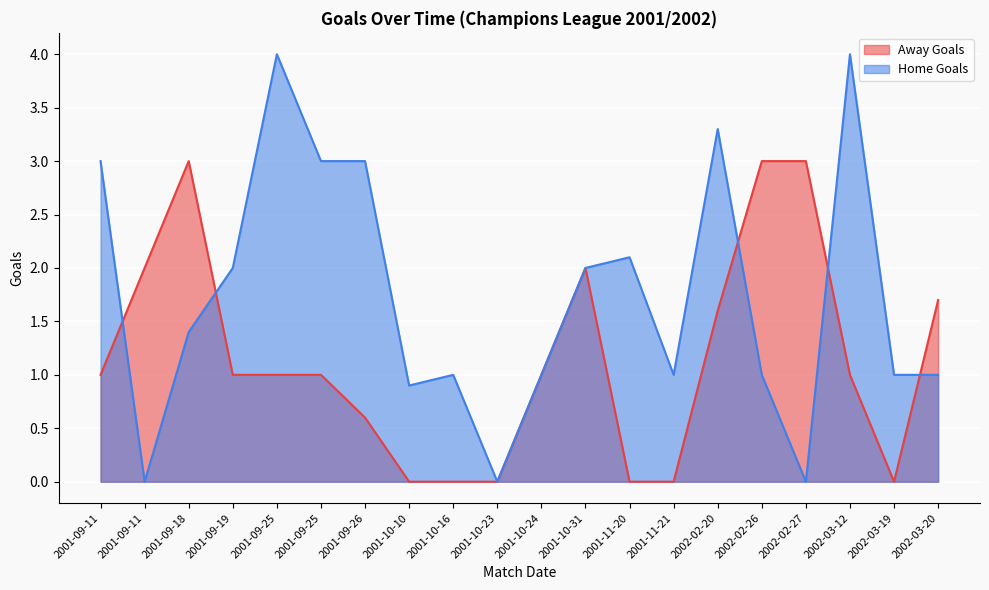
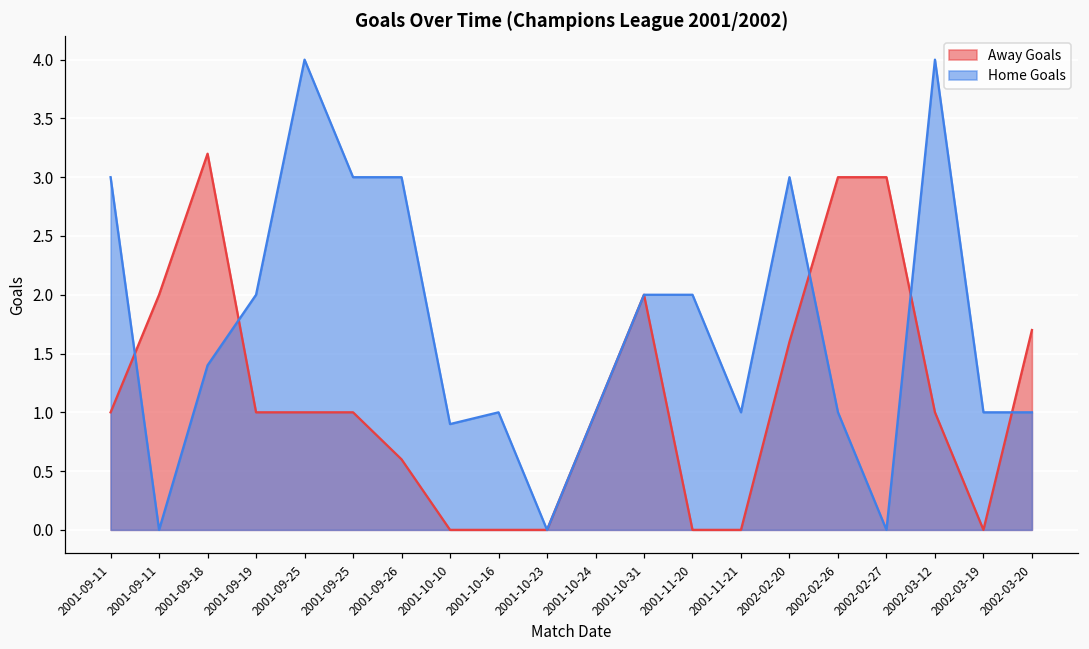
  {
    "Away Goals": {
-     "2001-09-18": 3.0,
+     "2001-09-18": 3.2,
      "2001-09-19": 1.0,
      "2001-09-26": 0.6,
      "2001-10-10": 0.0,
      "2001-10-16": 0.0,
      "2001-11-20": 0.0,
      "2001-11-21": 0.0,
      "2002-02-20": 1.6,
      "2002-02-26": 3.0,
      "2002-02-27": 3.0,
      "2002-03-12": 1.0,
      "2002-03-19": 0.0,
      "2002-03-20": 1.7
    },
    "Home Goals": {
      "2001-09-18": 1.4,
      "2001-09-19": 2.0,
      "2001-09-26": 3.0,
      "2001-10-10": 0.9,
      "2001-10-16": 1.0,
-     "2001-11-20": 2.1,
+     "2001-11-20": 2.0,
      "2001-11-21": 1.0,
-     "2002-02-20": 3.3,
+     "2002-02-20": 3.0,
      "2002-02-26": 1.0,
      "2002-02-27": 0.0,
      "2002-03-12": 4.0,
      "2002-03-19": 1.0,
      "2002-03-20": 1.0
    }
  }
